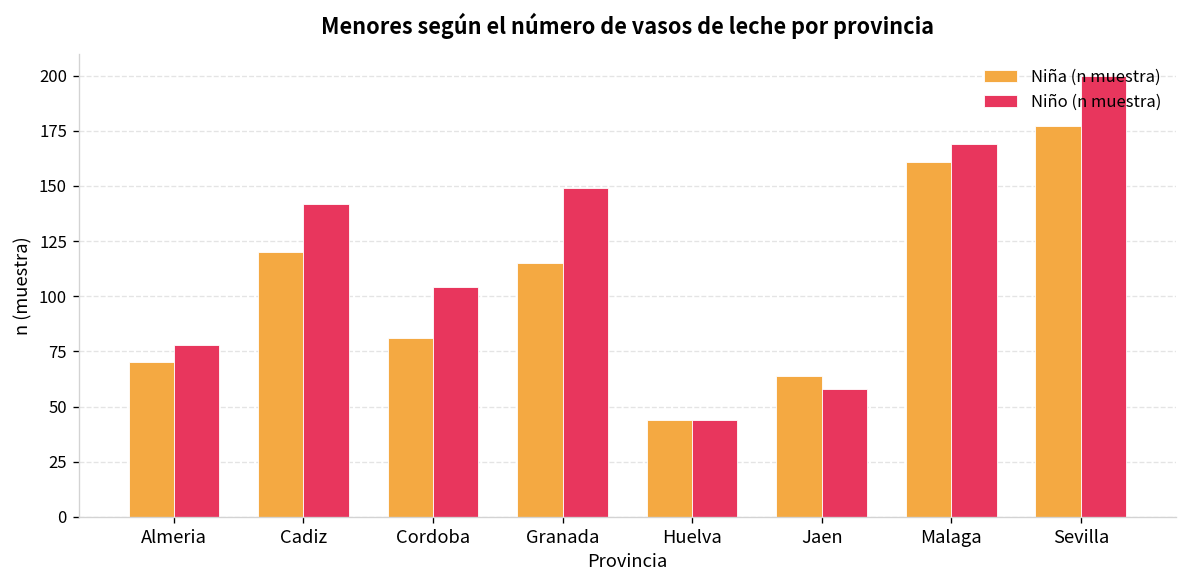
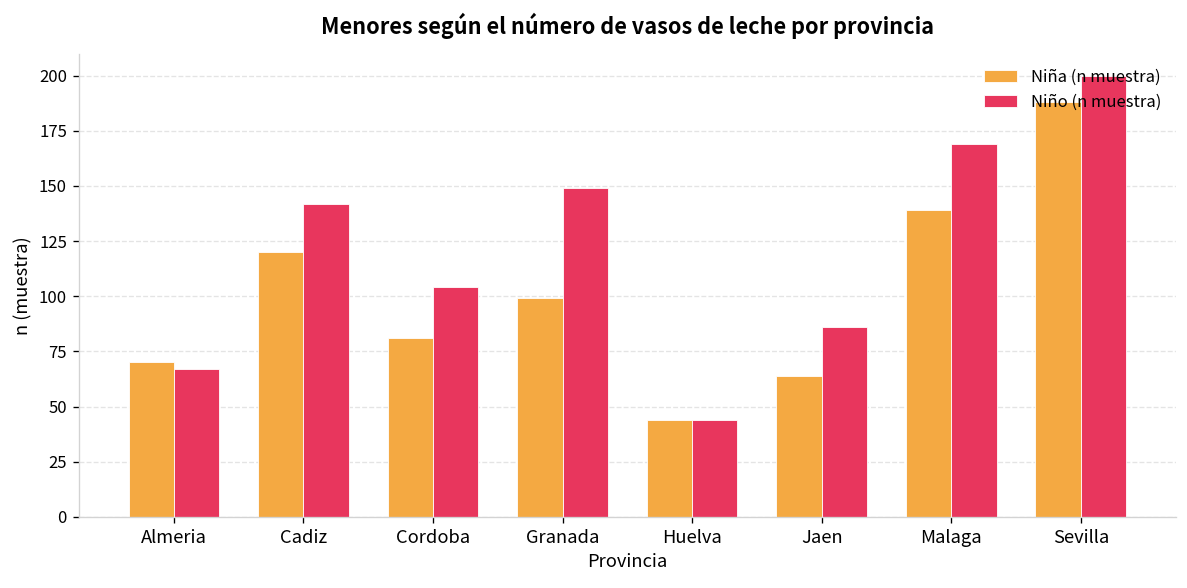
  {
    "Niña (n muestra)": {
      "Almeria": 70,
      "Cadiz": 120,
      "Cordoba": 81,
-     "Granada": 115,
+     "Granada": 99,
      "Huelva": 44,
      "Jaen": 64,
-     "Malaga": 161,
-     "Sevilla": 177
+     "Malaga": 139,
+     "Sevilla": 188
    },
    "Niño (n muestra)": {
-     "Almeria": 78,
+     "Almeria": 67,
      "Cadiz": 142,
      "Cordoba": 104,
      "Granada": 149,
      "Huelva": 44,
-     "Jaen": 58,
+     "Jaen": 86,
      "Malaga": 169,
      "Sevilla": 200
    }
  }
